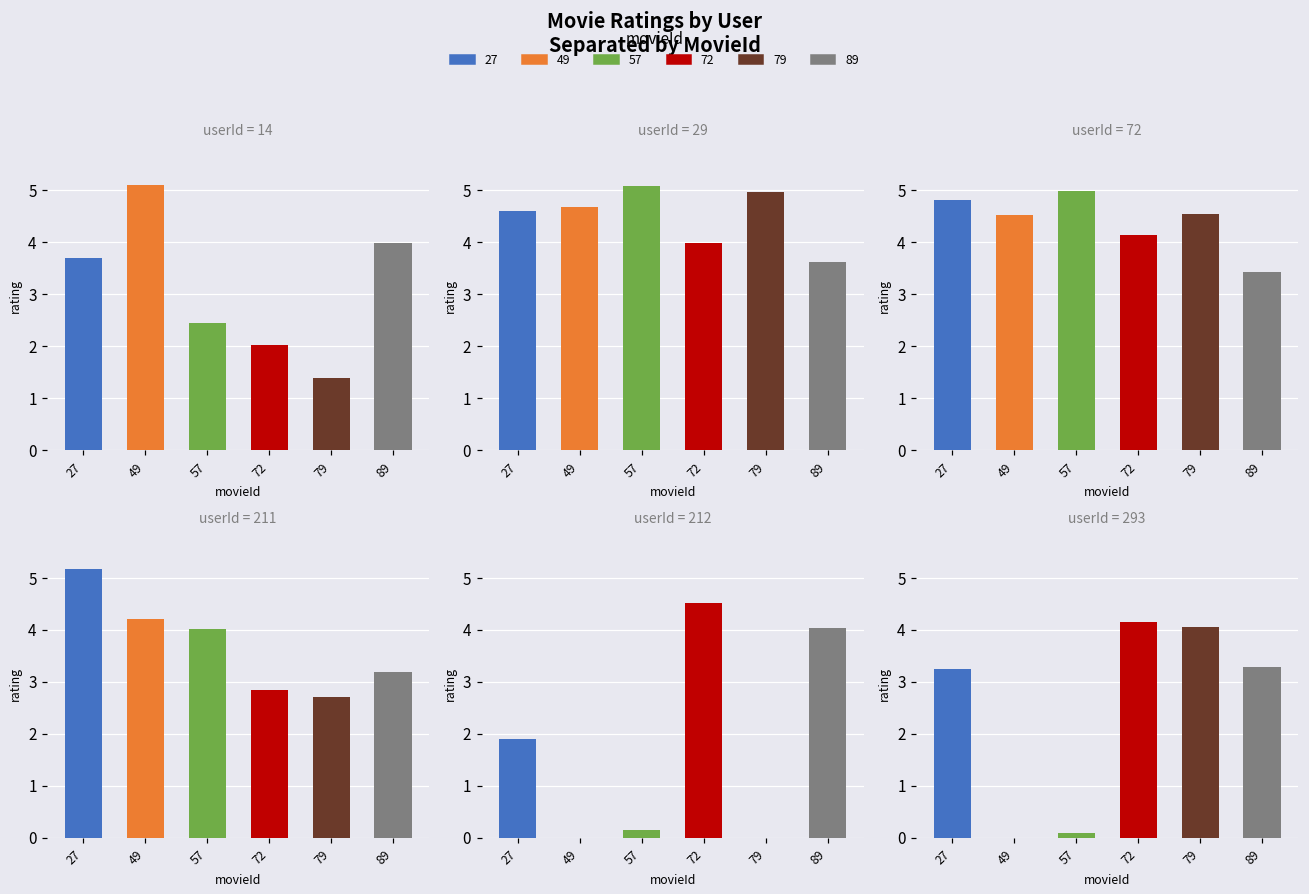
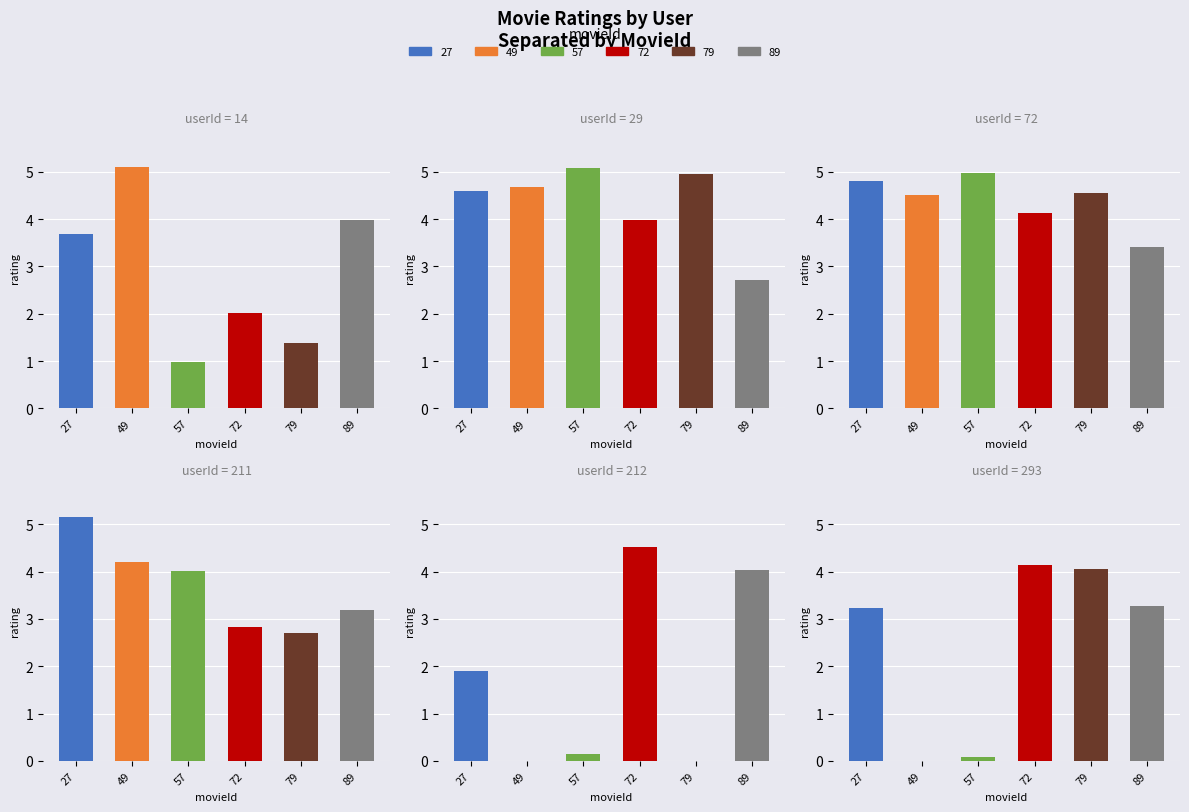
  {
    "userId = 14": {
      "27": 3.7,
      "49": 5.1,
-     "57": 2.4,
+     "57": 1.0,
      "72": 2.0,
      "79": 1.4,
      "89": 4.0
    },
    "userId = 29": {
      "27": 4.6,
      "49": 4.7,
      "57": 5.1,
      "72": 4.0,
      "79": 5.0,
-     "89": 3.6
+     "89": 2.7
    },
    "userId = 72": {
      "27": 4.8,
      "49": 4.5,
      "57": 5.0,
      "72": 4.1,
      "79": 4.5,
      "89": 3.4
    },
    "userId = 211": {
      "27": 5.2,
      "49": 4.2,
      "57": 4.0,
      "72": 2.8,
      "79": 2.7,
      "89": 3.2
    },
    "userId = 212": {
      "27": 1.9,
      "49": 0.0,
      "57": 0.2,
      "72": 4.5,
      "79": 0.0,
      "89": 4.0
    },
    "userId = 293": {
      "27": 3.2,
      "49": 0.0,
      "57": 0.1,
      "72": 4.1,
      "79": 4.1,
      "89": 3.3
    }
  }
